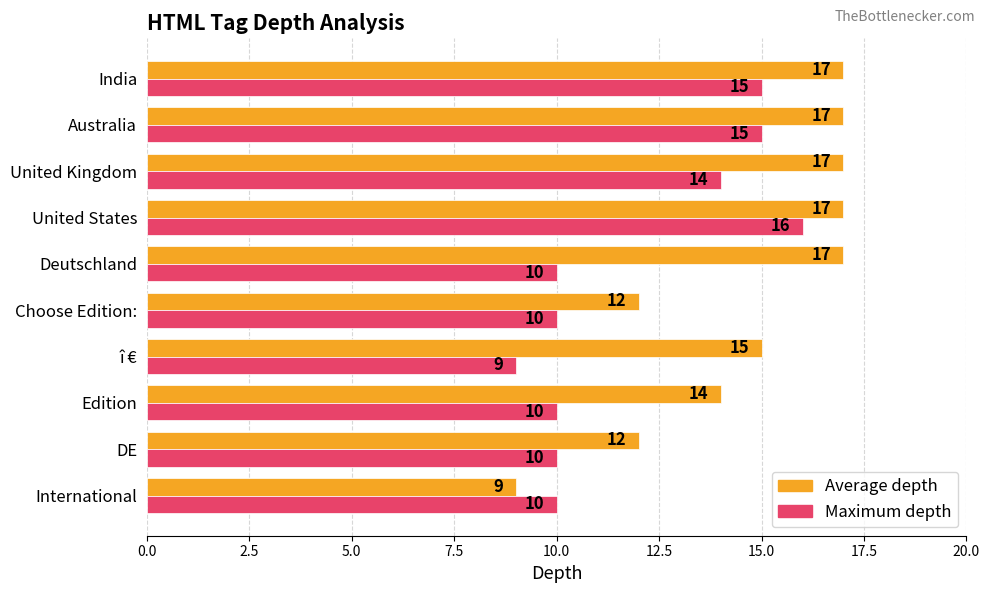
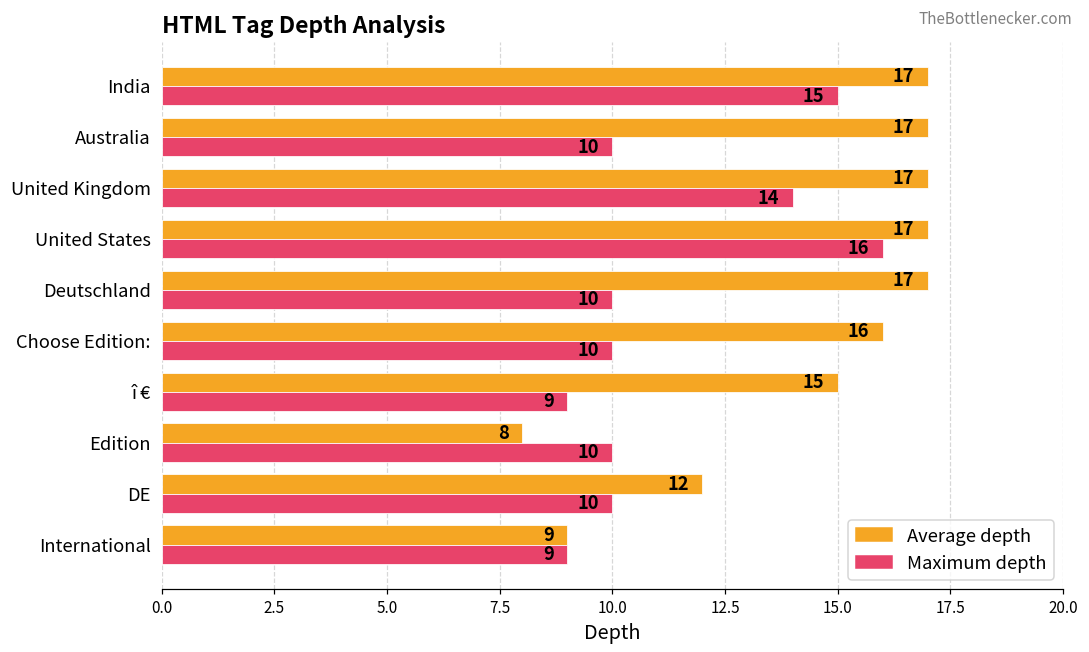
  {
    "Average depth": {
      "India": 17,
      "Australia": 17,
      "United Kingdom": 17,
      "United States": 17,
      "Deutschland": 17,
-     "Choose Edition:": 12,
+     "Choose Edition:": 16,
      "î €": 15,
-     "Edition": 14,
+     "Edition": 8,
      "DE": 12,
      "International": 9
    },
    "Maximum depth": {
      "India": 15,
-     "Australia": 15,
+     "Australia": 10,
      "United Kingdom": 14,
      "United States": 16,
      "Deutschland": 10,
      "Choose Edition:": 10,
      "î €": 9,
      "Edition": 10,
      "DE": 10,
-     "International": 10
+     "International": 9
    }
  }
